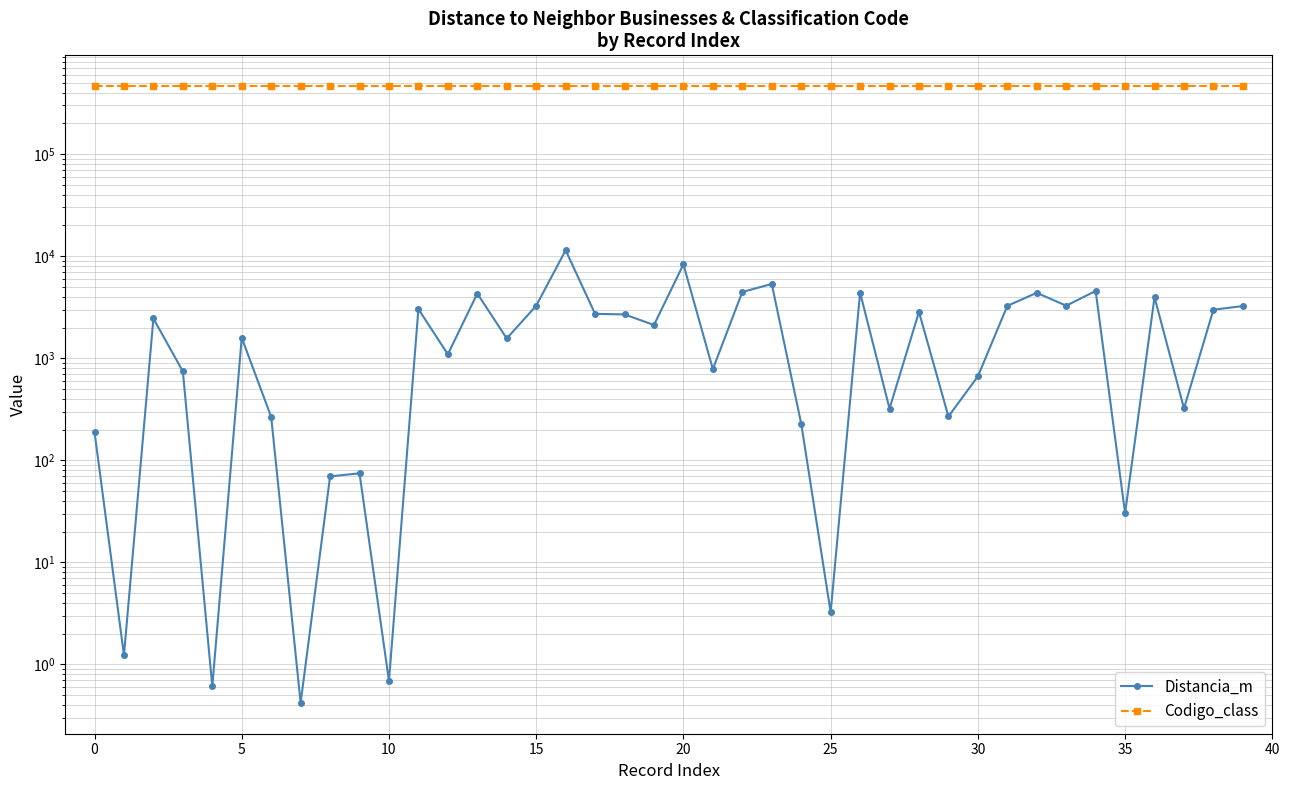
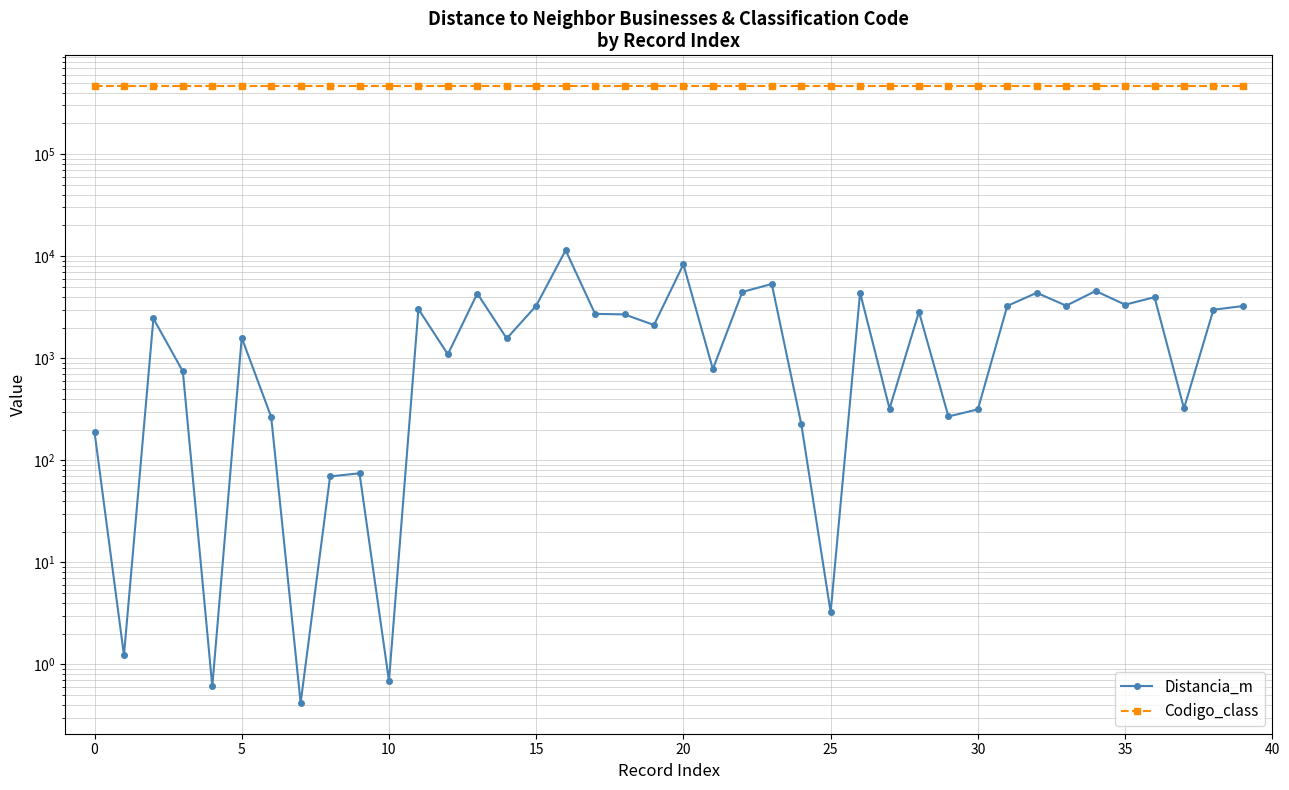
  {
    "Distancia_m": {
      "0": 190,
      "5": 1600,
      "10": 0.7,
      "15": 3300,
      "20": 8000,
      "25": 3.3,
-     "30": 700,
-     "35": 30
+     "30": 320,
+     "35": 3300
    },
    "Codigo_class": {
      "0": 500000,
      "5": 500000,
      "10": 500000,
      "15": 500000,
      "20": 500000,
      "25": 500000,
      "30": 500000,
      "35": 500000
    }
  }
